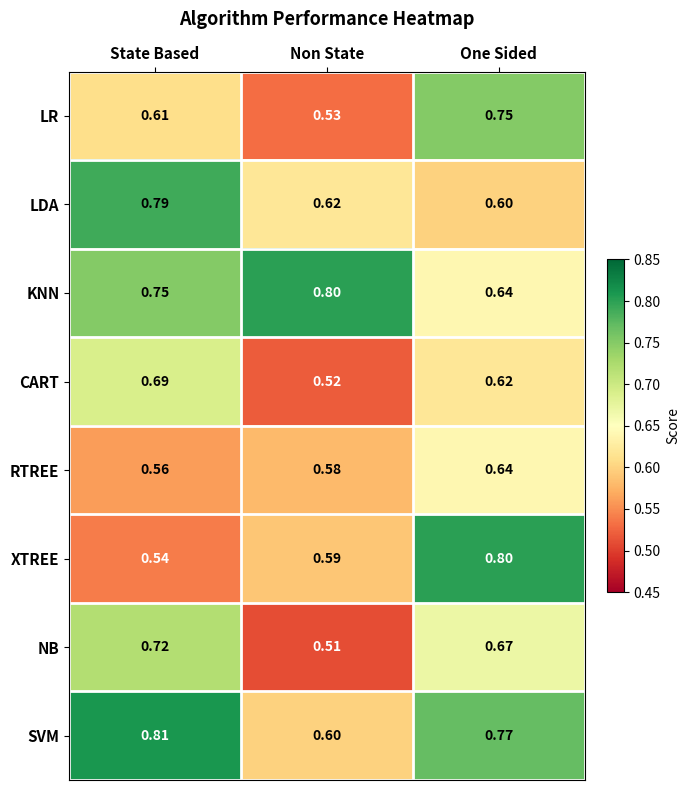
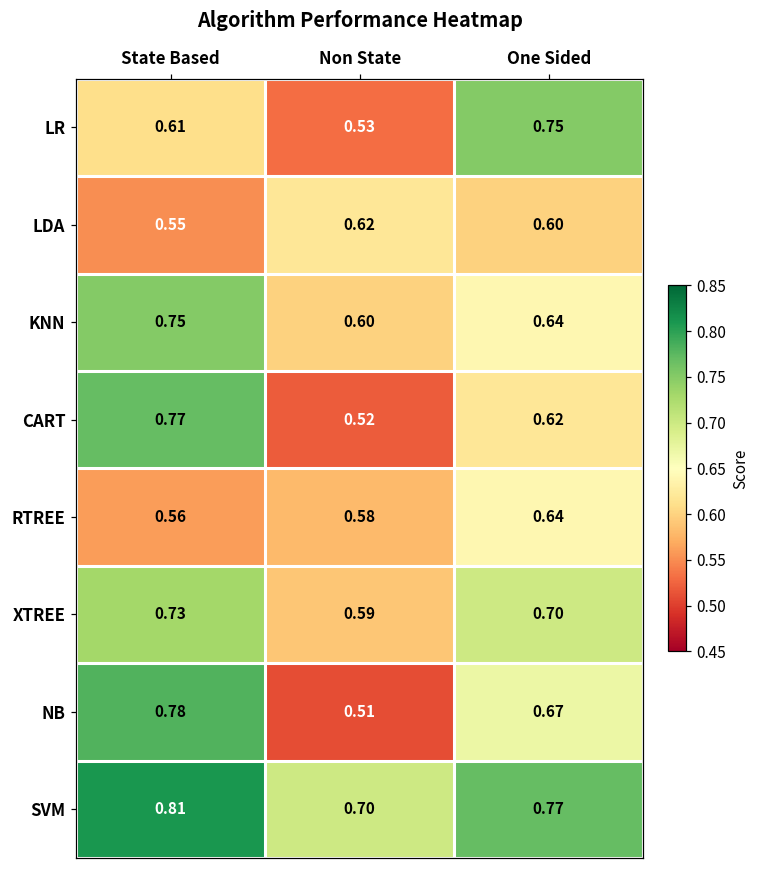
  {
    "LR": {
      "State Based": 0.61,
      "Non State": 0.53,
      "One Sided": 0.75
    },
    "LDA": {
-     "State Based": 0.79,
+     "State Based": 0.55,
      "Non State": 0.62,
      "One Sided": 0.60
    },
    "KNN": {
      "State Based": 0.75,
-     "Non State": 0.80,
+     "Non State": 0.60,
      "One Sided": 0.64
    },
    "CART": {
-     "State Based": 0.69,
+     "State Based": 0.77,
      "Non State": 0.52,
      "One Sided": 0.62
    },
    "RTREE": {
      "State Based": 0.56,
      "Non State": 0.58,
      "One Sided": 0.64
    },
    "XTREE": {
-     "State Based": 0.54,
+     "State Based": 0.73,
      "Non State": 0.59,
-     "One Sided": 0.80
+     "One Sided": 0.70
    },
    "NB": {
-     "State Based": 0.72,
+     "State Based": 0.78,
      "Non State": 0.51,
      "One Sided": 0.67
    },
    "SVM": {
      "State Based": 0.81,
-     "Non State": 0.60,
+     "Non State": 0.70,
      "One Sided": 0.77
    }
  }
